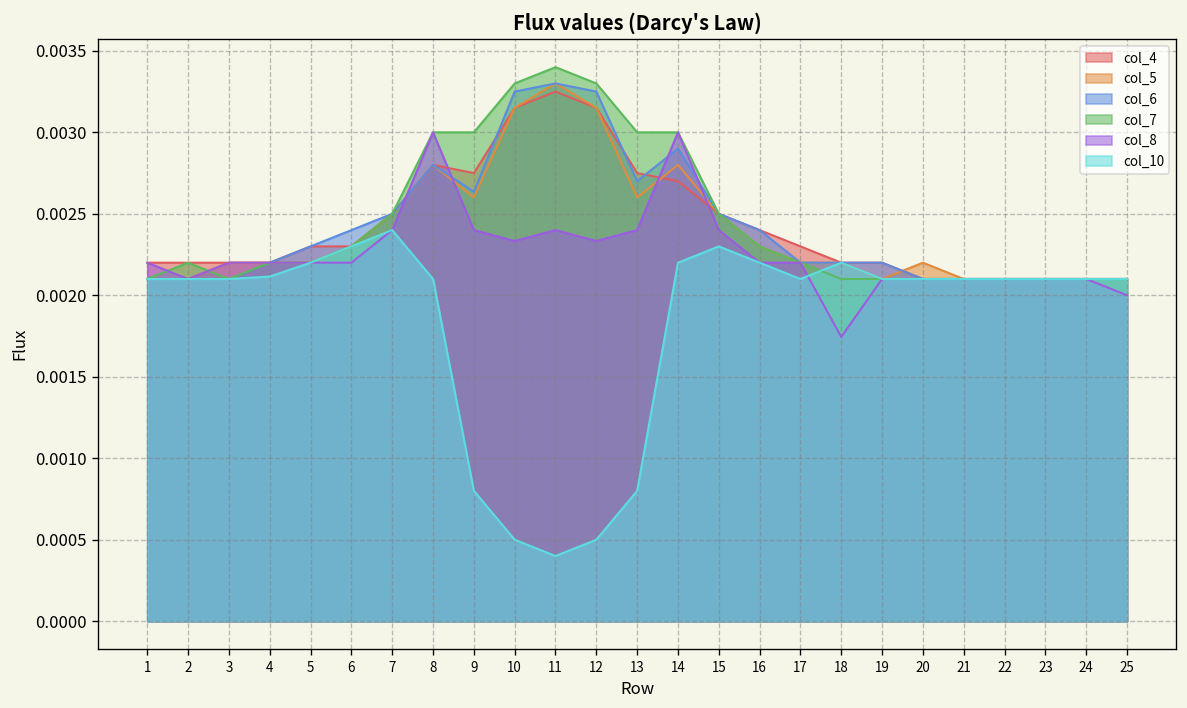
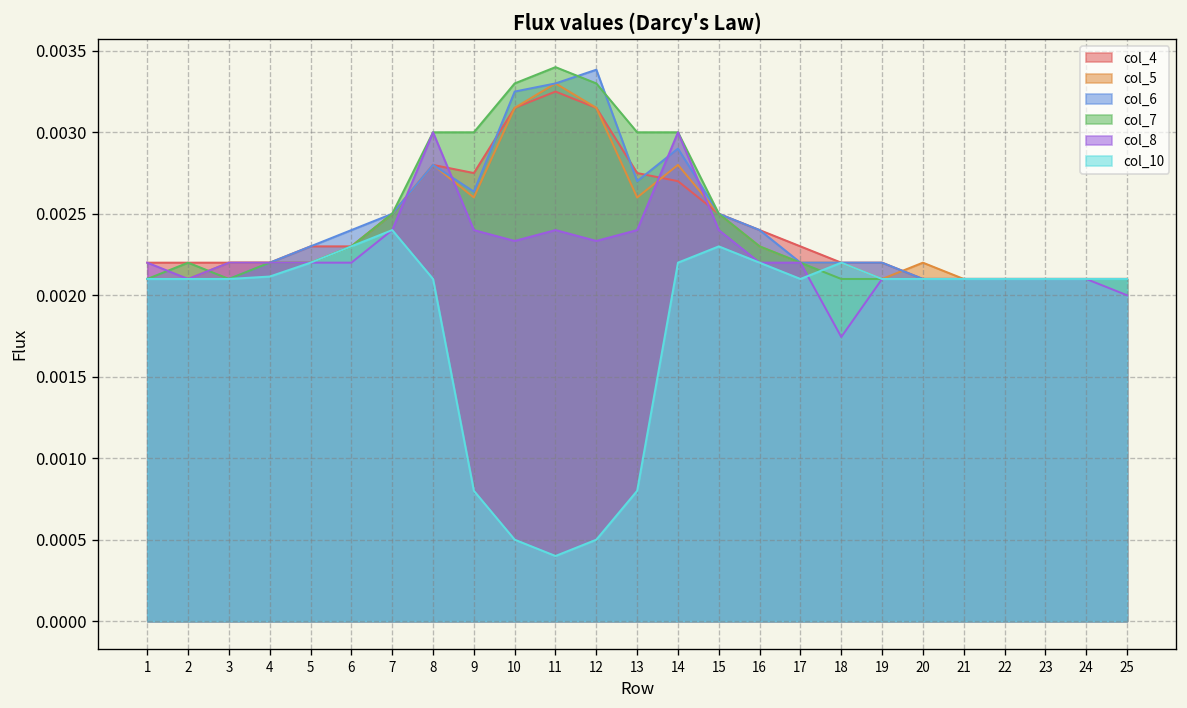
  {
    "col_6": {
      "6": 0.00240,
      "9": 0.00264,
      "10": 0.00325,
-     "12": 0.00325,
+     "12": 0.00338,
      "13": 0.00270,
      "14": 0.00290
    },
    "col_7": {
      "9": 0.00300,
      "10": 0.00330,
      "11": 0.00340,
      "12": 0.00330,
      "13": 0.00300,
      "18": 0.00210
    },
    "col_8": {
      "6": 0.00220,
      "9": 0.00240,
      "10": 0.00233,
      "11": 0.00240,
      "12": 0.00233,
      "13": 0.00240,
      "15": 0.00240,
      "18": 0.00174,
      "25": 0.00200
    },
    "col_10": {
      "4": 0.00211,
      "8": 0.00210,
      "9": 0.00080,
      "10": 0.00050,
      "11": 0.00040,
      "12": 0.00050,
      "13": 0.00080,
      "14": 0.00220,
      "15": 0.00230,
      "17": 0.00210
    }
  }
